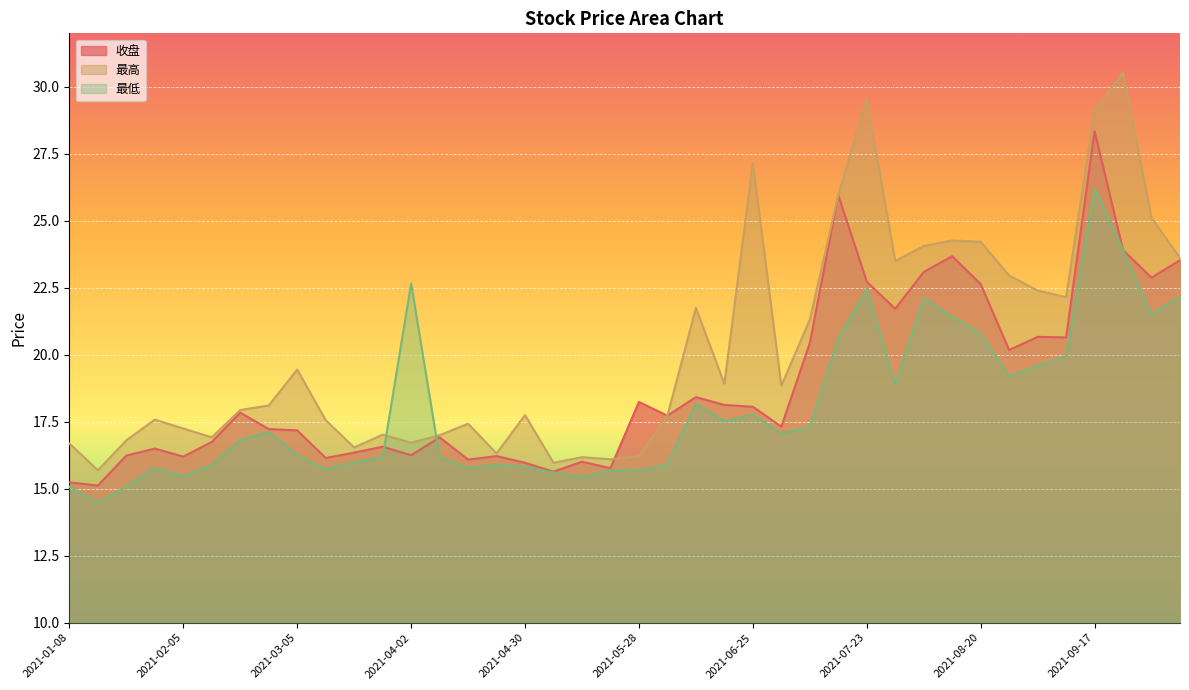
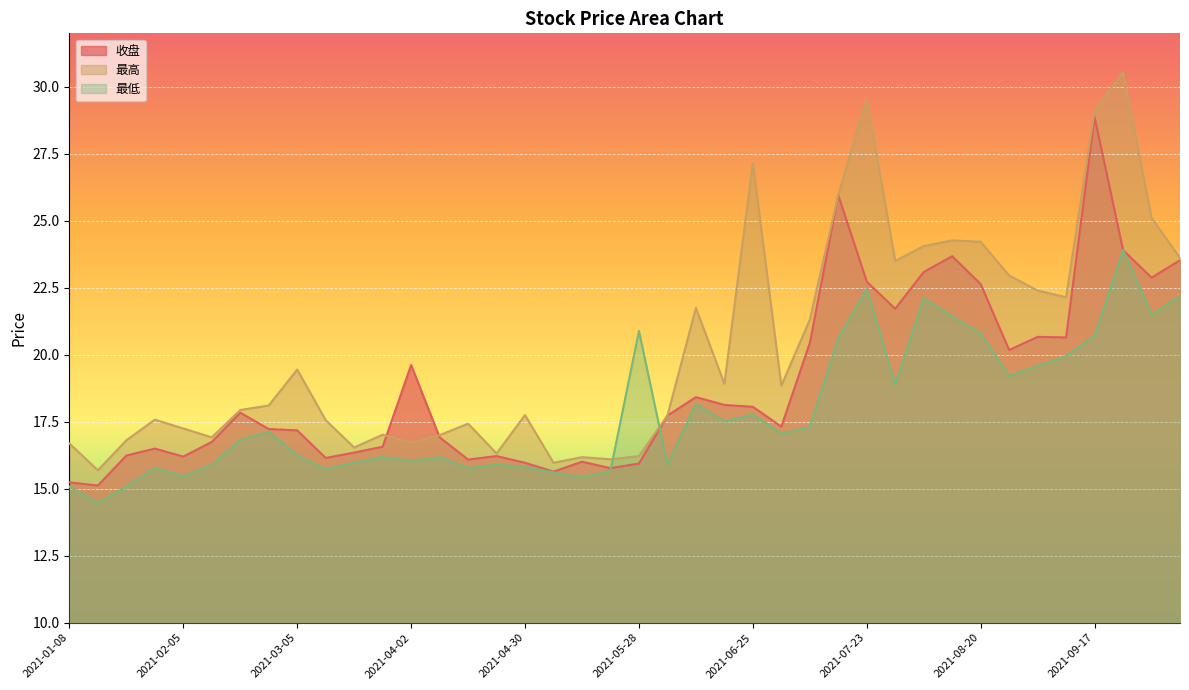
  {
    "收盘": {
      "2021-01-08": 15.2,
      "2021-02-05": 16.2,
      "2021-03-05": 17.2,
-     "2021-04-02": 16.3,
+     "2021-04-02": 19.6,
      "2021-04-30": 16.0,
-     "2021-05-28": 18.2,
+     "2021-05-28": 15.9,
      "2021-06-25": 18.1,
      "2021-07-23": 22.7,
      "2021-08-20": 22.6,
-     "2021-09-17": 28.4
+     "2021-09-17": 28.9
    },
    "最高": {
      "2021-01-08": 16.7,
      "2021-02-05": 17.3,
      "2021-03-05": 19.5,
      "2021-04-02": 16.7,
      "2021-04-30": 17.8,
      "2021-05-28": 16.2,
      "2021-06-25": 27.2,
      "2021-07-23": 29.6,
      "2021-08-20": 24.2,
      "2021-09-17": 29.1
    },
    "最低": {
      "2021-01-08": 15.1,
      "2021-02-05": 15.5,
      "2021-03-05": 16.3,
-     "2021-04-02": 22.7,
+     "2021-04-02": 16.1,
      "2021-04-30": 15.8,
-     "2021-05-28": 15.7,
+     "2021-05-28": 20.9,
      "2021-06-25": 17.8,
      "2021-07-23": 22.5,
      "2021-08-20": 20.8,
-     "2021-09-17": 26.2
+     "2021-09-17": 20.7
    }
  }
